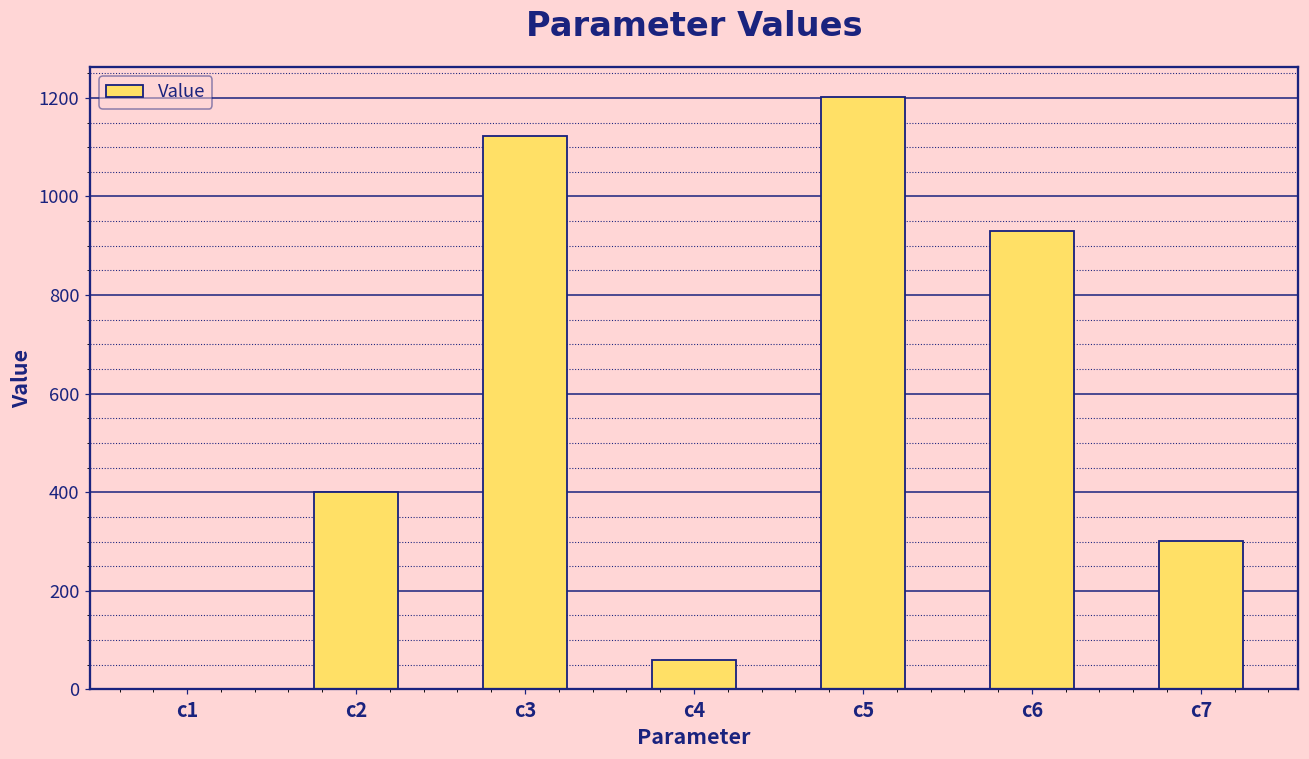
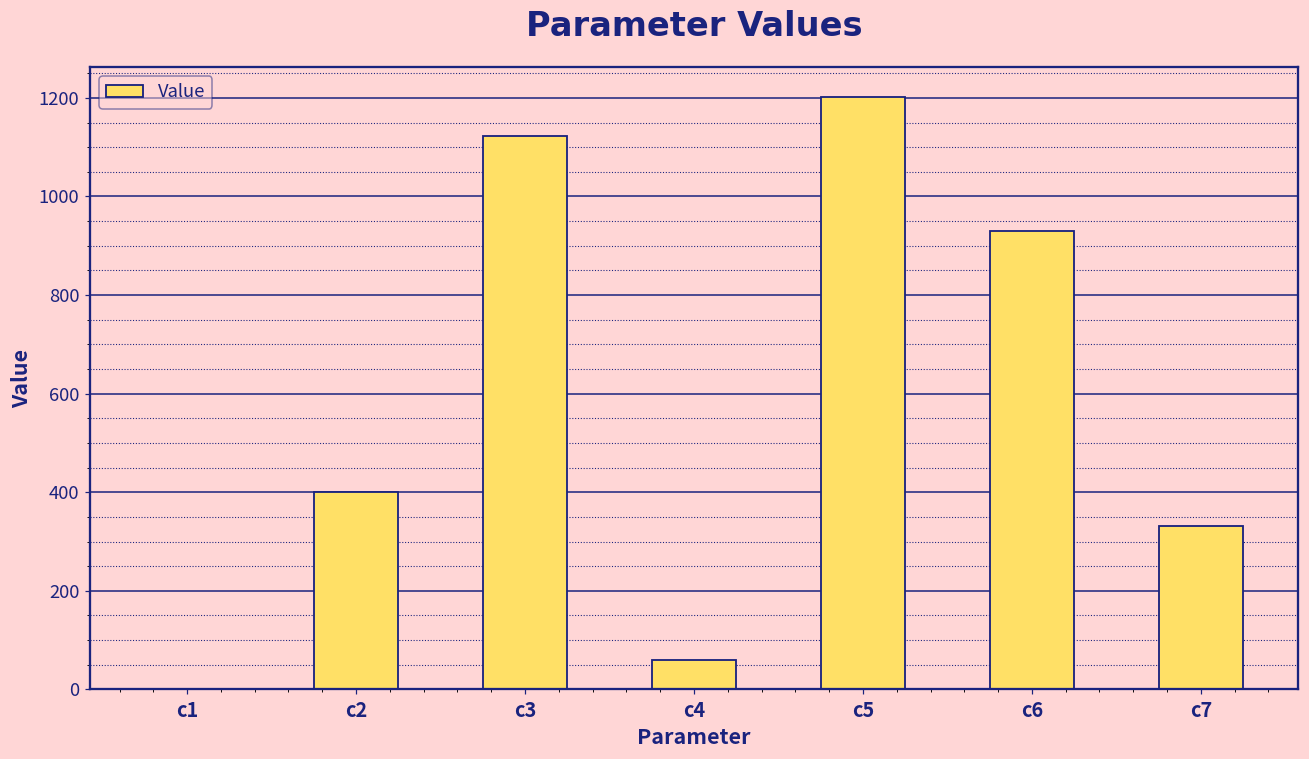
  {
    "c2": 400,
    "c3": 1120,
    "c4": 60,
    "c5": 1200,
    "c6": 930,
-   "c7": 300
+   "c7": 330
  }
